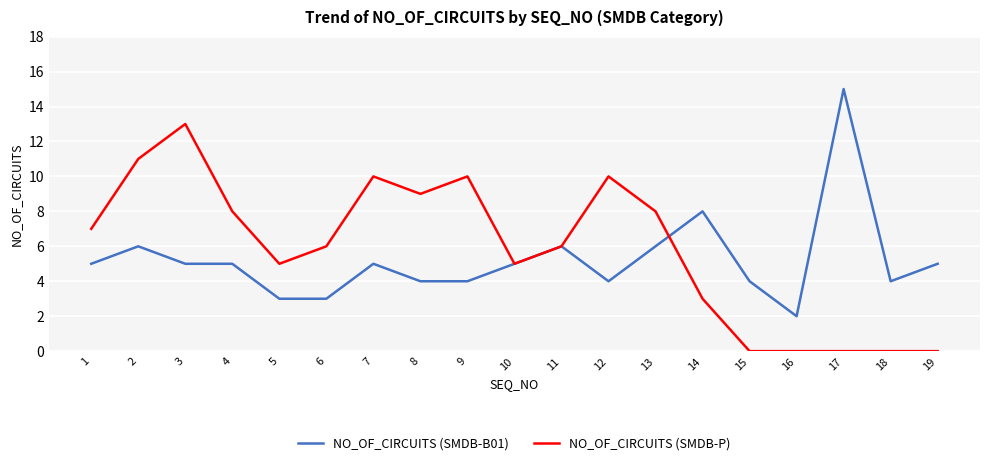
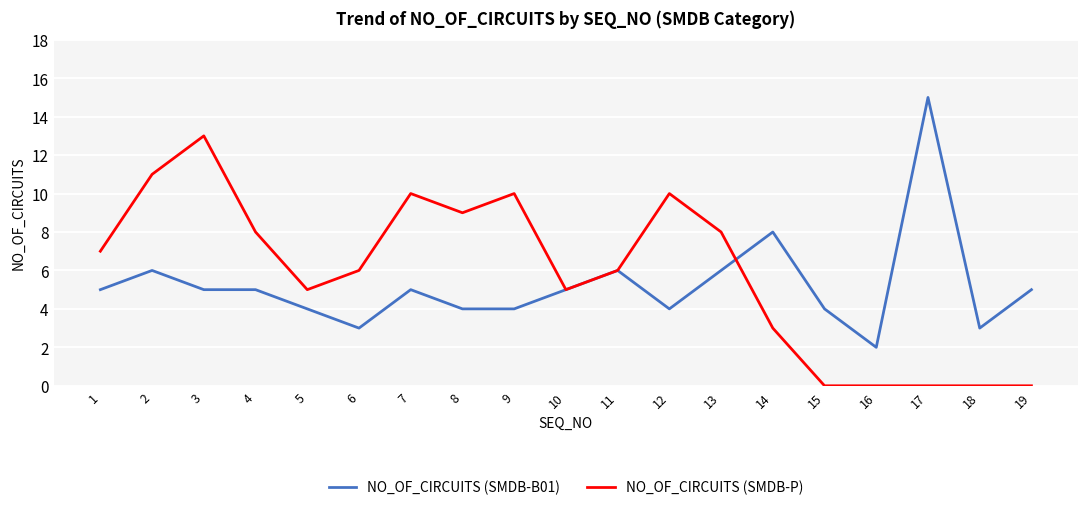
  {
    "NO_OF_CIRCUITS (SMDB-B01)": {
      "1": 5,
      "2": 6,
      "3": 5,
      "4": 5,
-     "5": 3,
+     "5": 4,
      "6": 3,
      "7": 5,
      "8": 4,
      "9": 4,
      "12": 4,
      "13": 6,
      "14": 8,
      "15": 4,
      "16": 2,
      "17": 15,
-     "18": 4,
+     "18": 3,
      "19": 5
    },
    "NO_OF_CIRCUITS (SMDB-P)": {
      "1": 7,
      "2": 11,
      "3": 13,
      "4": 8,
      "5": 5,
      "6": 6,
      "7": 10,
      "8": 9,
      "9": 10,
      "12": 10,
      "13": 8,
      "14": 3,
      "15": 0,
      "16": 0,
      "17": 0,
      "18": 0,
      "19": 0
    }
  }
